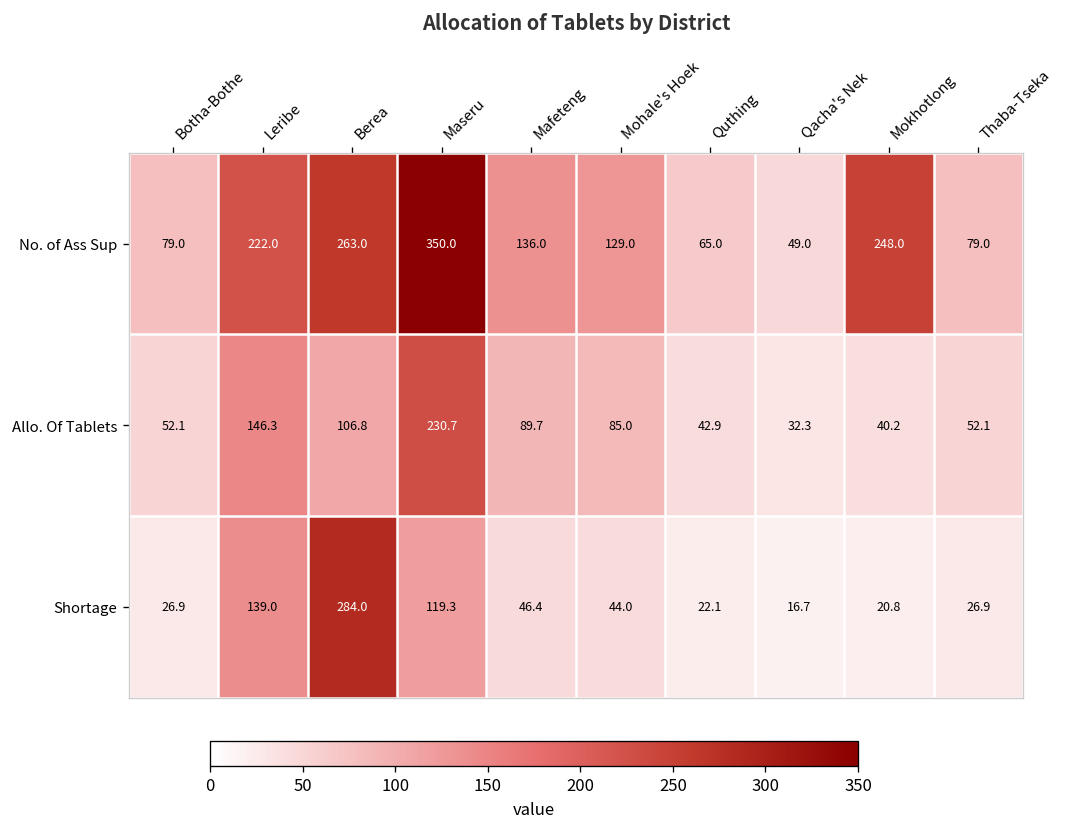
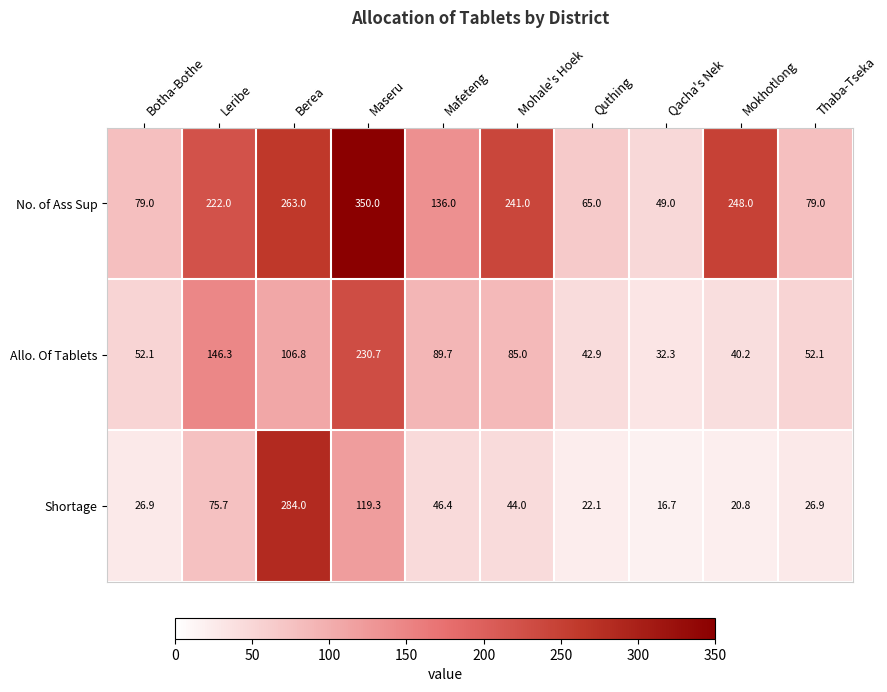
  {
    "No. of Ass Sup": {
      "Botha-Bothe": 79.0,
      "Leribe": 222.0,
      "Berea": 263.0,
      "Maseru": 350.0,
      "Mafeteng": 136.0,
-     "Mohale's Hoek": 129.0,
+     "Mohale's Hoek": 241.0,
      "Quthing": 65.0,
      "Qacha's Nek": 49.0,
      "Mokhotlong": 248.0,
      "Thaba-Tseka": 79.0
    },
    "Allo. Of Tablets": {
      "Botha-Bothe": 52.1,
      "Leribe": 146.3,
      "Berea": 106.8,
      "Maseru": 230.7,
      "Mafeteng": 89.7,
      "Mohale's Hoek": 85.0,
      "Quthing": 42.9,
      "Qacha's Nek": 32.3,
      "Mokhotlong": 40.2,
      "Thaba-Tseka": 52.1
    },
    "Shortage": {
      "Botha-Bothe": 26.9,
-     "Leribe": 139.0,
+     "Leribe": 75.7,
      "Berea": 284.0,
      "Maseru": 119.3,
      "Mafeteng": 46.4,
      "Mohale's Hoek": 44.0,
      "Quthing": 22.1,
      "Qacha's Nek": 16.7,
      "Mokhotlong": 20.8,
      "Thaba-Tseka": 26.9
    }
  }
